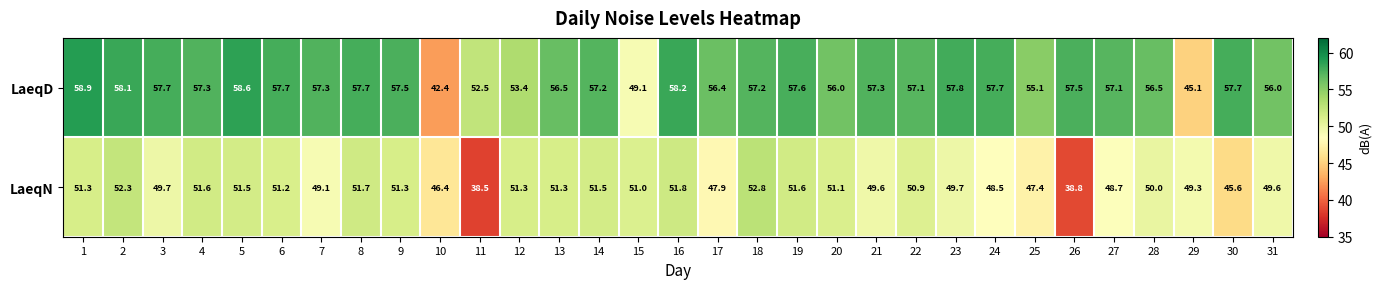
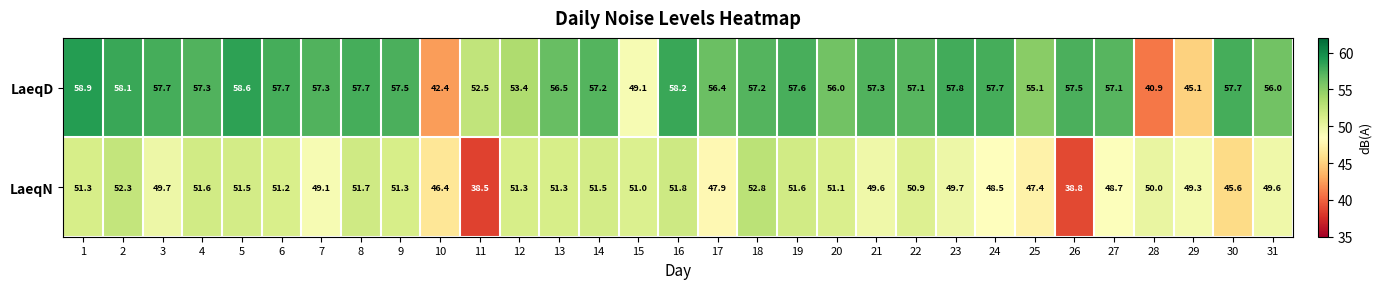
  {
    "LaeqD": {
      "1": 58.9,
      "2": 58.1,
      "3": 57.7,
      "4": 57.3,
      "5": 58.6,
      "6": 57.7,
      "7": 57.3,
      "8": 57.7,
      "9": 57.5,
      "10": 42.4,
      "11": 52.5,
      "12": 53.4,
      "13": 56.5,
      "14": 57.2,
      "15": 49.1,
      "16": 58.2,
      "17": 56.4,
      "18": 57.2,
      "19": 57.6,
      "20": 56.0,
      "21": 57.3,
      "22": 57.1,
      "23": 57.8,
      "24": 57.7,
      "25": 55.1,
      "26": 57.5,
      "27": 57.1,
-     "28": 56.5,
+     "28": 40.9,
      "29": 45.1,
      "30": 57.7,
      "31": 56.0
    },
    "LaeqN": {
      "1": 51.3,
      "2": 52.3,
      "3": 49.7,
      "4": 51.6,
      "5": 51.5,
      "6": 51.2,
      "7": 49.1,
      "8": 51.7,
      "9": 51.3,
      "10": 46.4,
      "11": 38.5,
      "12": 51.3,
      "13": 51.3,
      "14": 51.5,
      "15": 51.0,
      "16": 51.8,
      "17": 47.9,
      "18": 52.8,
      "19": 51.6,
      "20": 51.1,
      "21": 49.6,
      "22": 50.9,
      "23": 49.7,
      "24": 48.5,
      "25": 47.4,
      "26": 38.8,
      "27": 48.7,
      "28": 50.0,
      "29": 49.3,
      "30": 45.6,
      "31": 49.6
    }
  }
